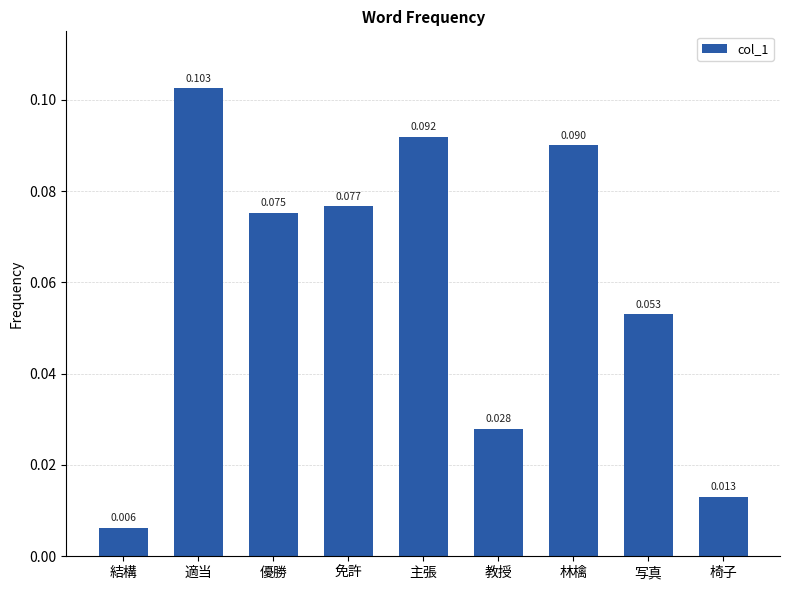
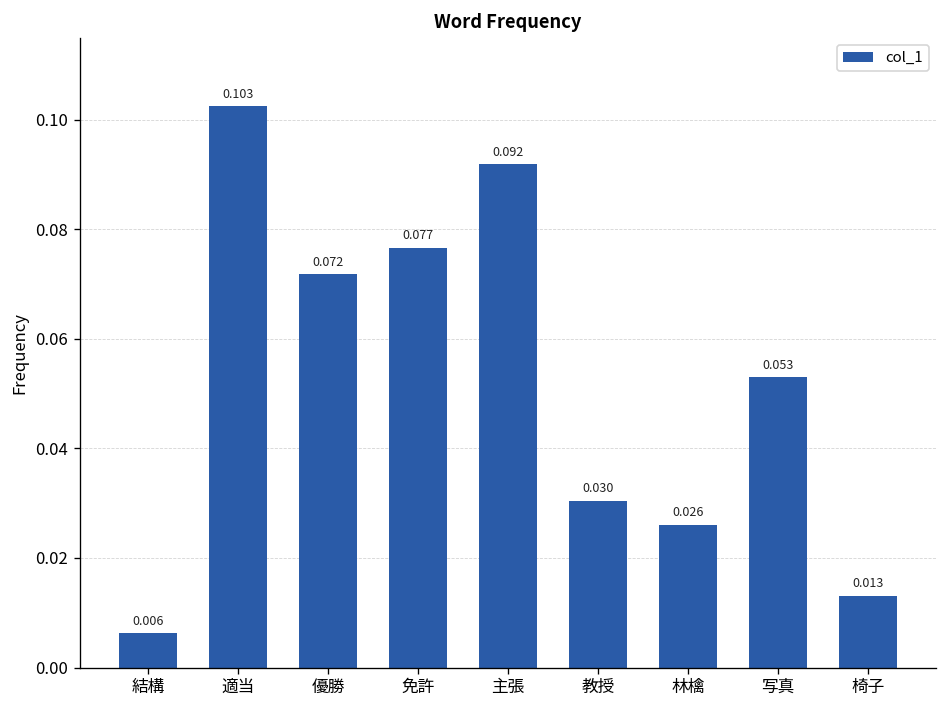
  {
    "結構": 0.006,
    "適当": 0.103,
-   "優勝": 0.075,
+   "優勝": 0.072,
    "免許": 0.077,
    "主張": 0.092,
-   "教授": 0.028,
-   "林檎": 0.090,
+   "教授": 0.030,
+   "林檎": 0.026,
    "写真": 0.053,
    "椅子": 0.013
  }
